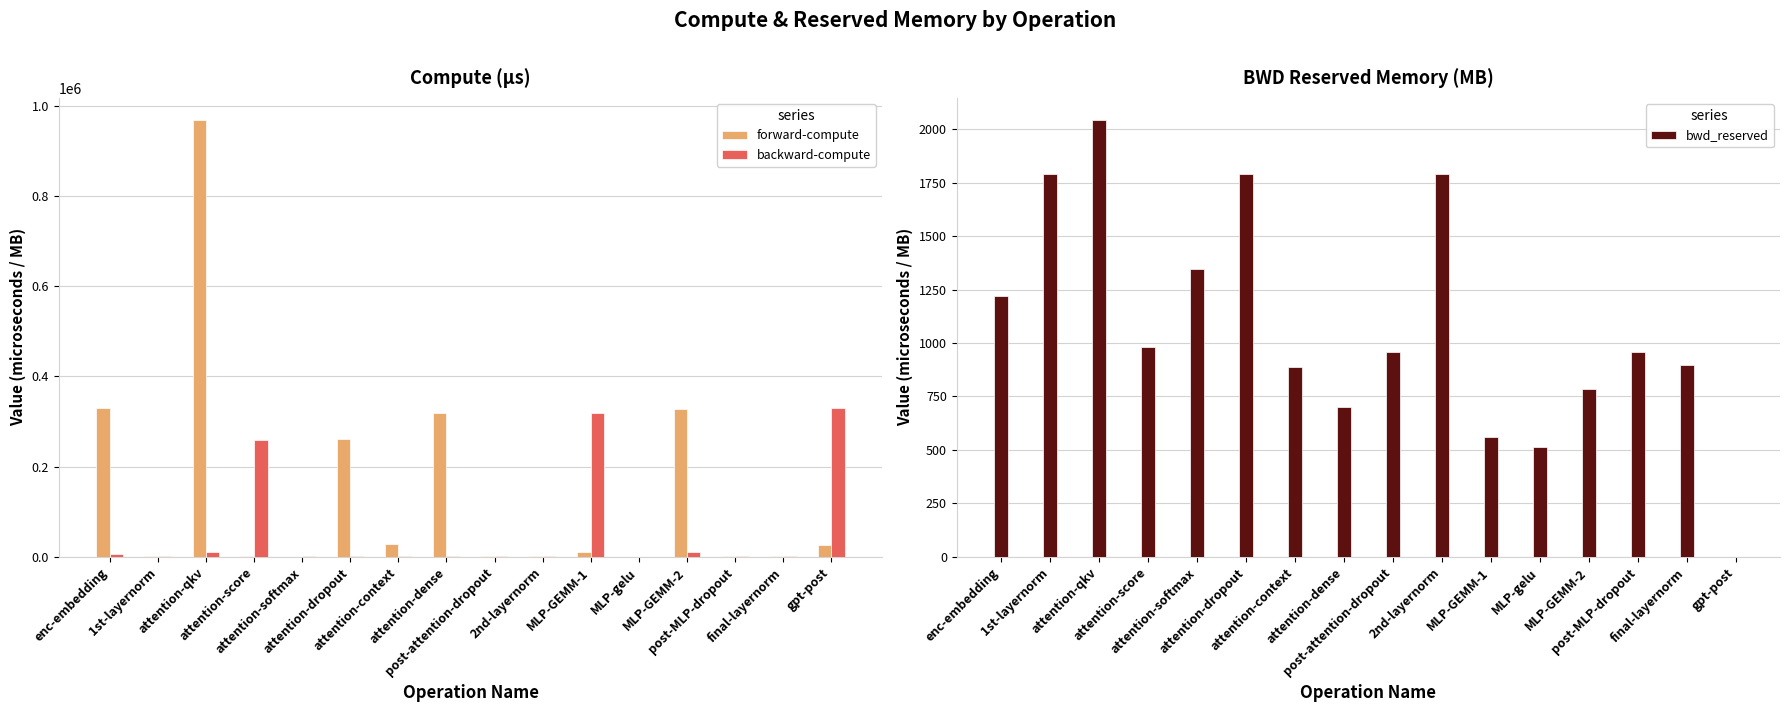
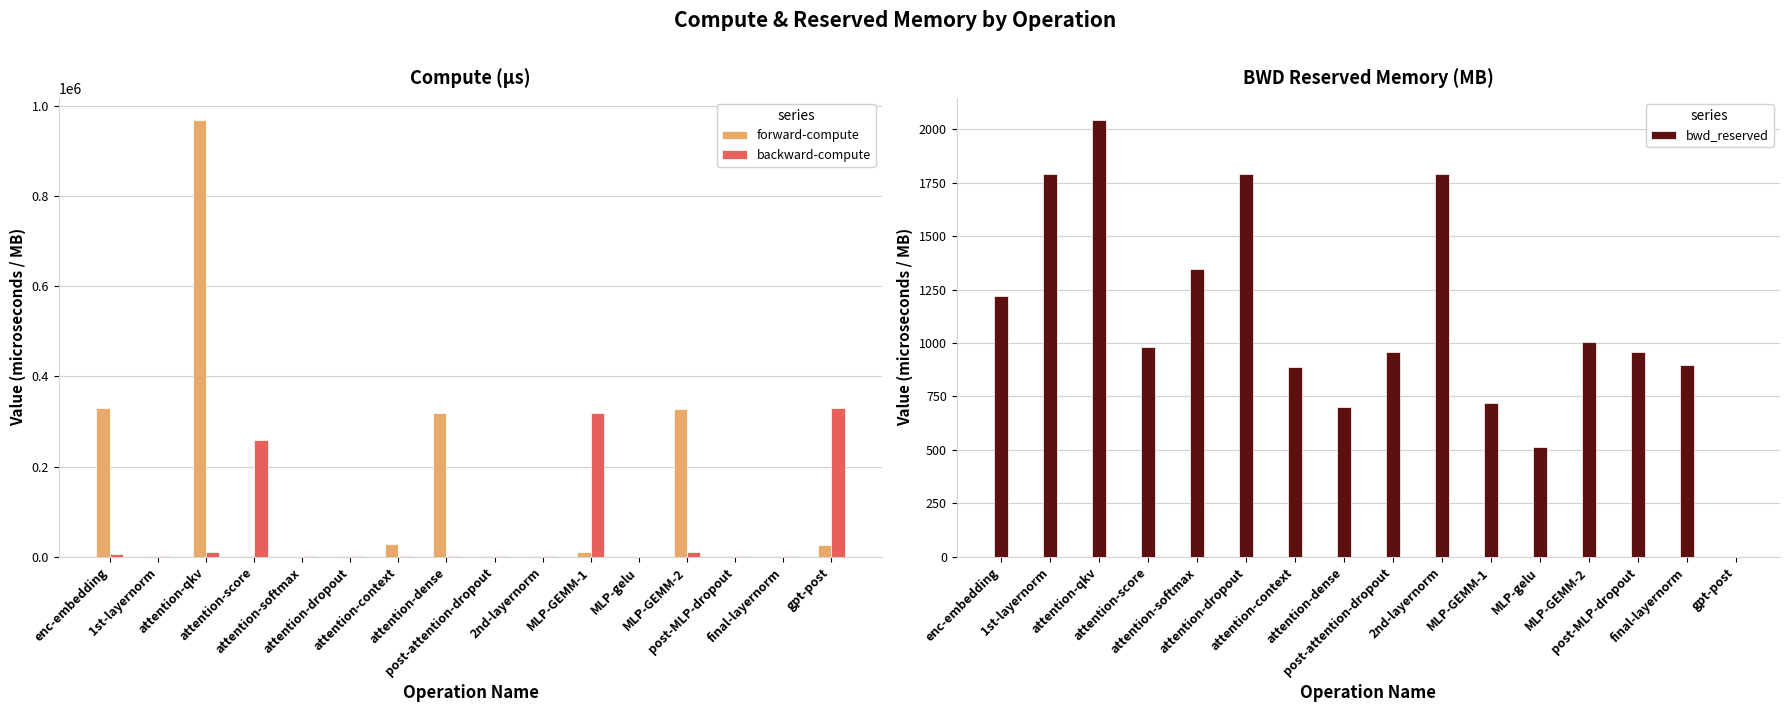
  {
    "Compute (µs)": {
      "forward-compute": {
        "enc-embedding": 330000,
        "attention-qkv": 970000,
-       "attention-dropout": 260000,
+       "attention-dropout": 0,
        "attention-context": 30000,
        "attention-dense": 320000,
        "MLP-GEMM-1": 10000,
        "MLP-GEMM-2": 330000,
        "gpt-post": 30000
      },
      "backward-compute": {
        "enc-embedding": 10000,
        "attention-qkv": 10000,
        "attention-score": 260000,
        "MLP-GEMM-1": 320000,
        "MLP-GEMM-2": 10000,
        "gpt-post": 330000
      }
    },
    "BWD Reserved Memory (MB)": {
      "enc-embedding": 1220,
      "1st-layernorm": 1790,
      "attention-qkv": 2040,
      "attention-score": 980,
      "attention-softmax": 1340,
      "attention-dropout": 1790,
      "attention-context": 890,
      "attention-dense": 700,
      "post-attention-dropout": 960,
      "2nd-layernorm": 1790,
-     "MLP-GEMM-1": 560,
+     "MLP-GEMM-1": 720,
      "MLP-gelu": 510,
-     "MLP-GEMM-2": 780,
+     "MLP-GEMM-2": 1000,
      "post-MLP-dropout": 960,
      "final-layernorm": 900,
      "gpt-post": 0
    }
  }
